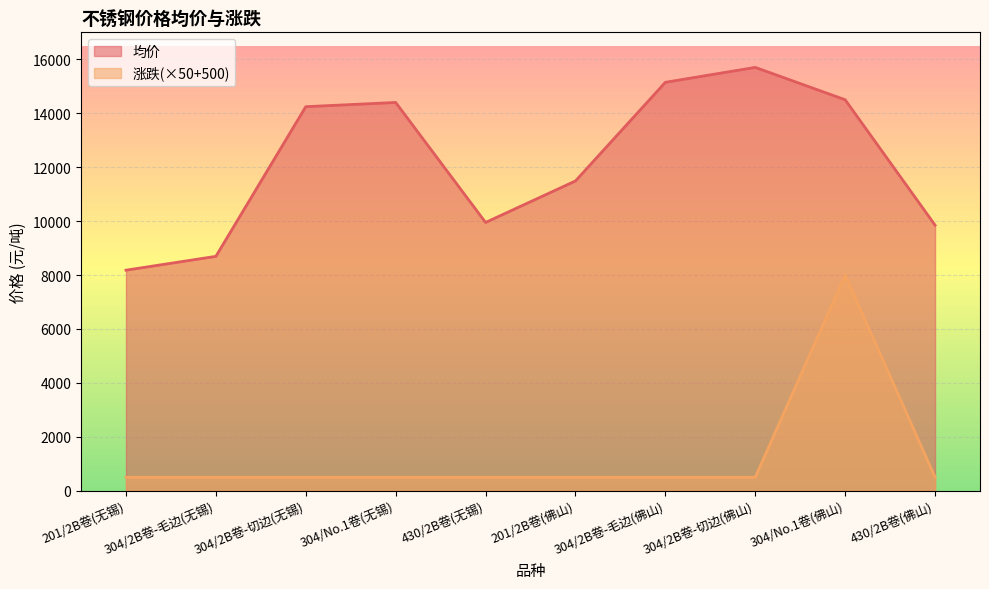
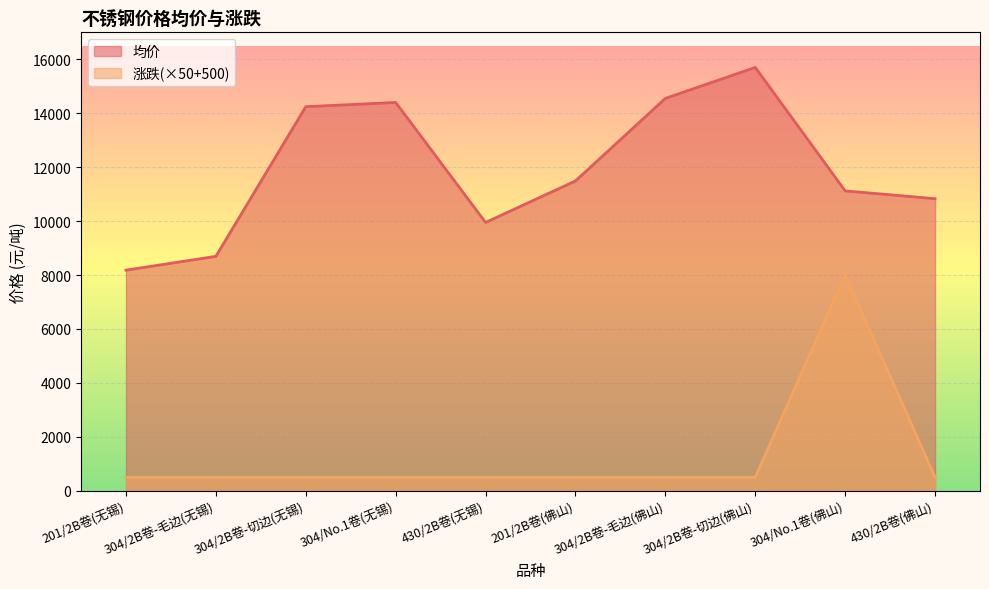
  {
    "均价": {
      "201/2B卷(无锡)": 8200,
      "304/2B卷-毛边(无锡)": 8700,
      "304/2B卷-切边(无锡)": 14200,
      "304/No.1卷(无锡)": 14400,
      "430/2B卷(无锡)": 10000,
      "201/2B卷(佛山)": 11500,
-     "304/2B卷-毛边(佛山)": 15100,
+     "304/2B卷-毛边(佛山)": 14600,
      "304/2B卷-切边(佛山)": 15700,
-     "304/No.1卷(佛山)": 14500,
-     "430/2B卷(佛山)": 9900
+     "304/No.1卷(佛山)": 11100,
+     "430/2B卷(佛山)": 10800
    },
    "涨跌(×50+500)": {
      "201/2B卷(无锡)": 500,
      "304/2B卷-毛边(无锡)": 500,
      "304/2B卷-切边(无锡)": 500,
      "304/No.1卷(无锡)": 500,
      "430/2B卷(无锡)": 500,
      "201/2B卷(佛山)": 500,
      "304/2B卷-毛边(佛山)": 500,
      "304/2B卷-切边(佛山)": 500,
      "304/No.1卷(佛山)": 8000,
      "430/2B卷(佛山)": 500
    }
  }
